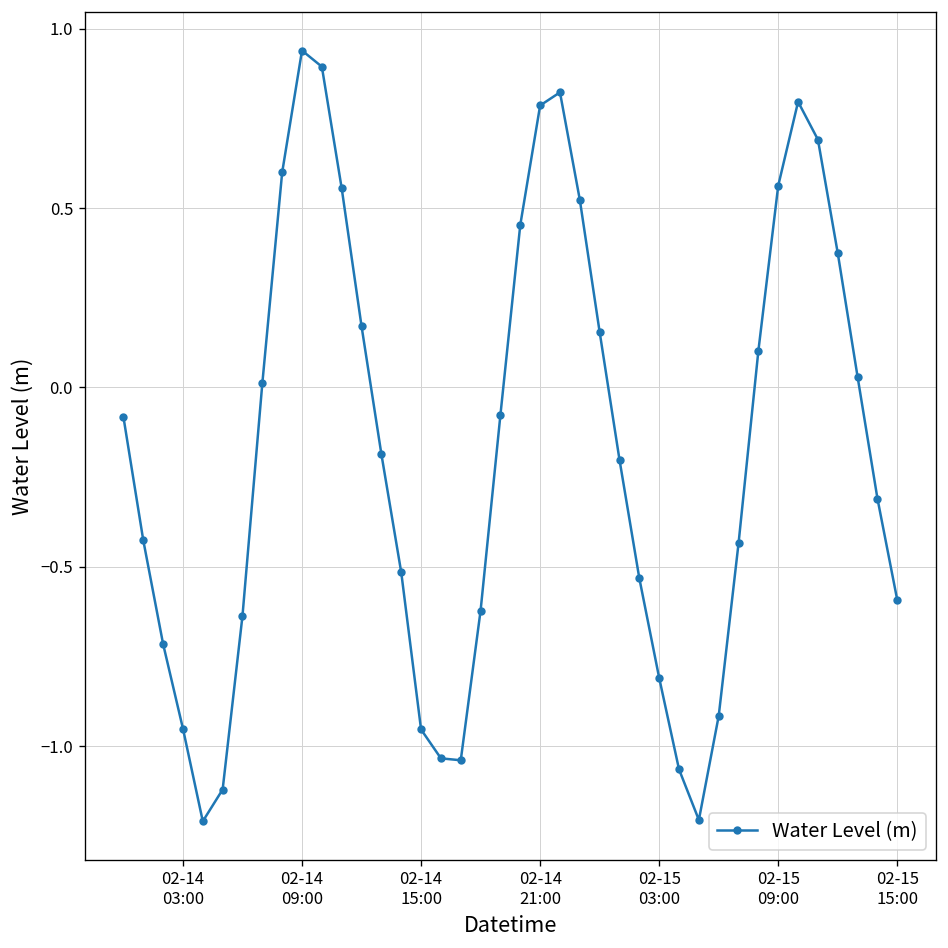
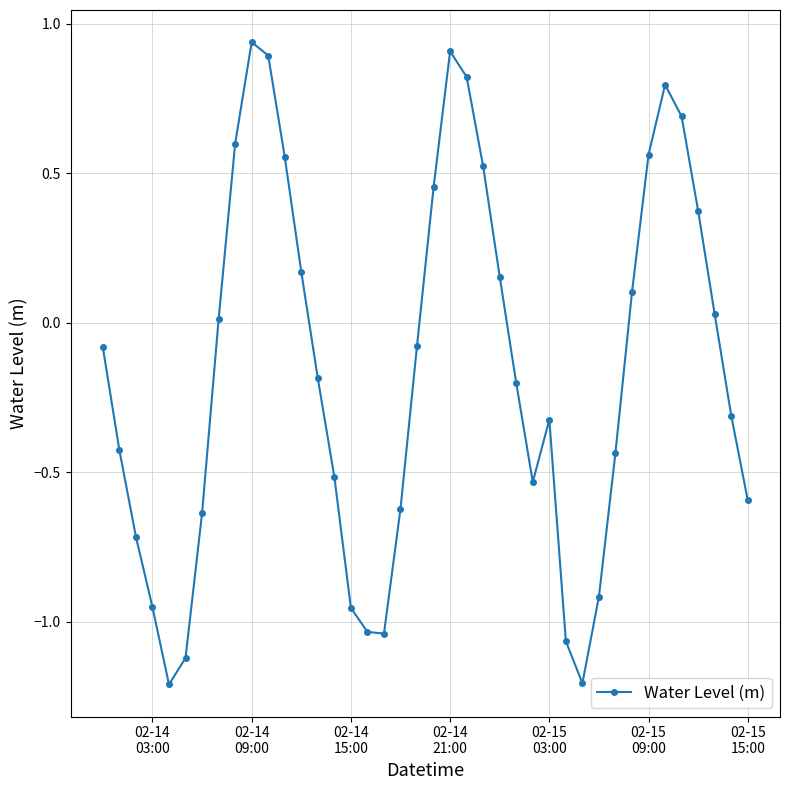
  {
    "02-14 03:00": -0.95,
    "02-14 09:00": 0.94,
    "02-14 15:00": -0.95,
-   "02-14 21:00": 0.79,
-   "02-15 03:00": -0.81,
+   "02-14 21:00": 0.91,
+   "02-15 03:00": -0.32,
    "02-15 09:00": 0.56,
    "02-15 15:00": -0.59
  }
